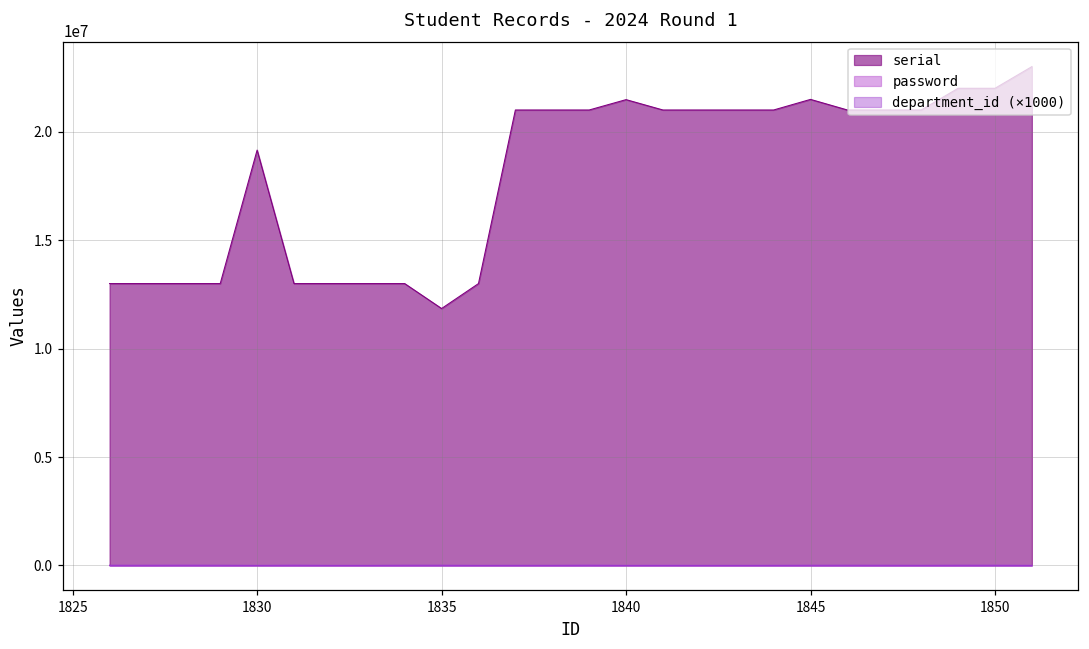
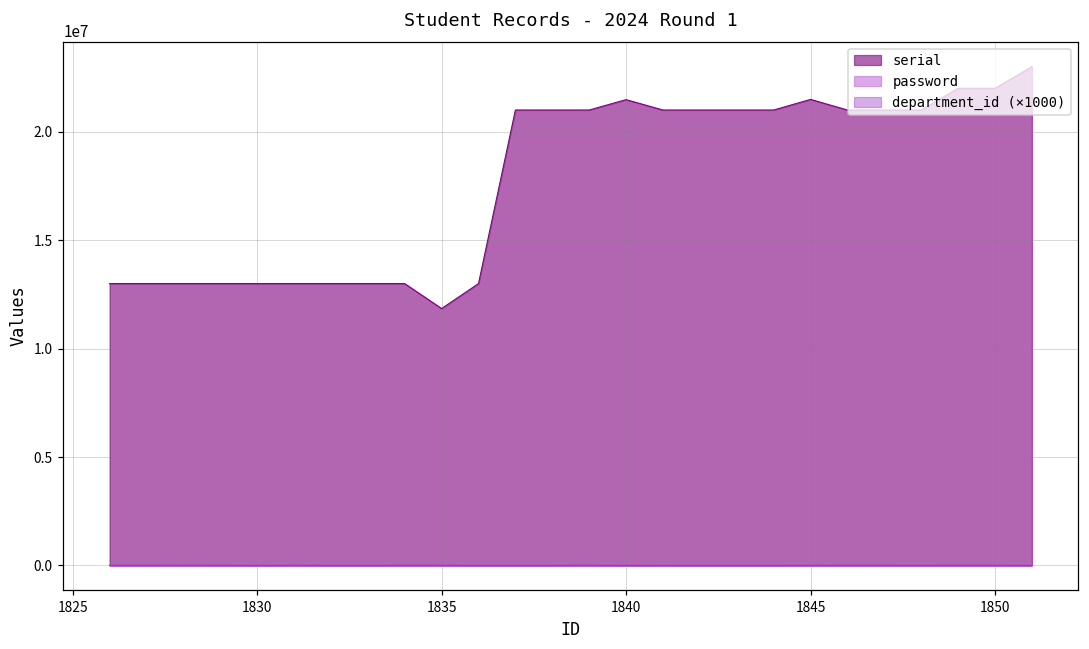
  {
    "serial": {
-     "1830": 19200000,
+     "1830": 13000000,
      "1835": 11800000,
      "1840": 21500000,
      "1845": 21500000
    },
    "department_id (×1000)": {
      "1830": 0,
      "1835": 0,
      "1840": 0,
      "1845": 0,
      "1850": 0
    }
  }
